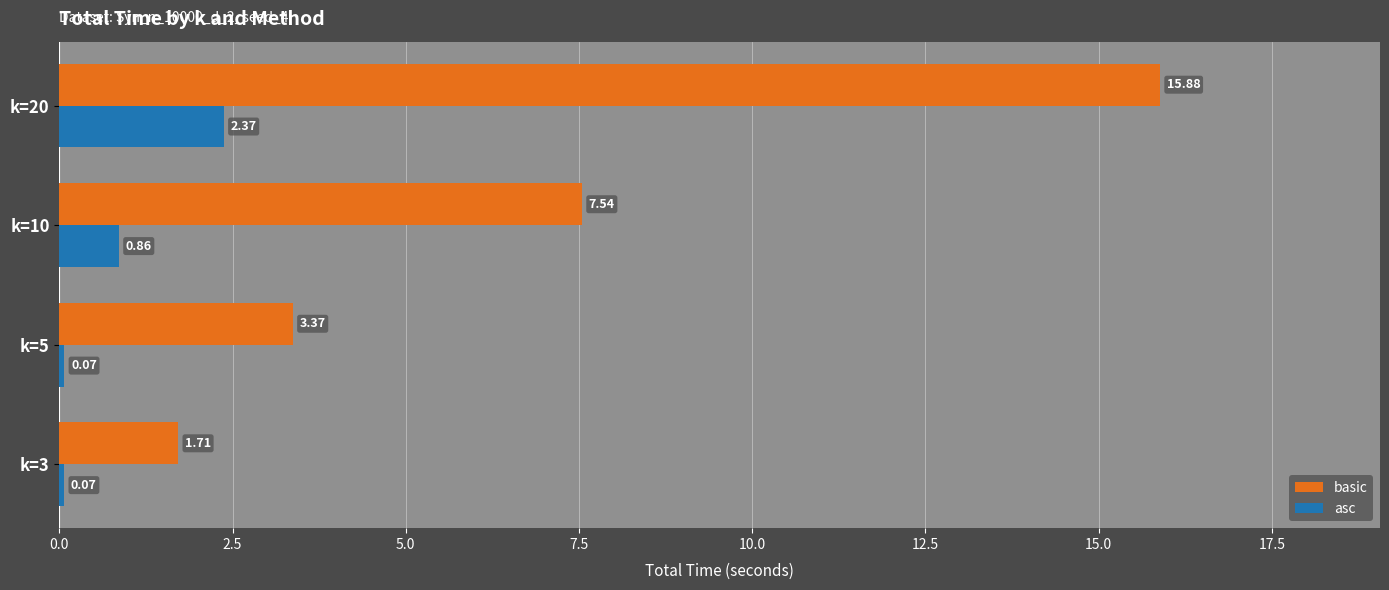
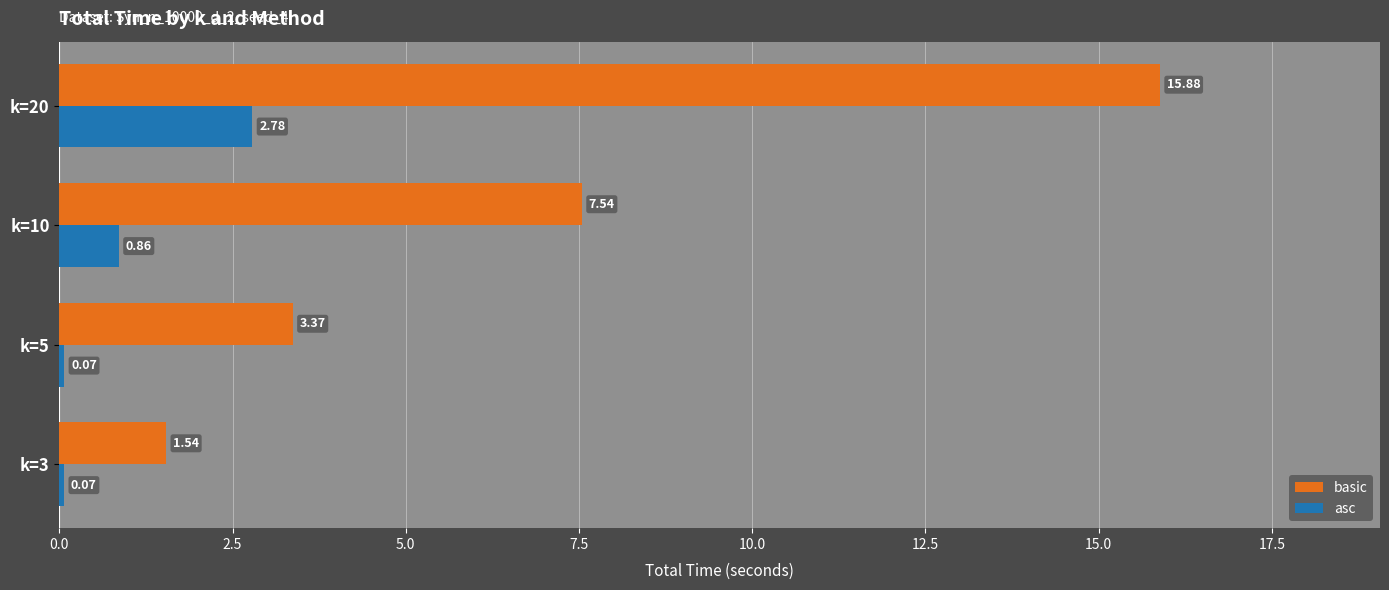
  {
    "basic": {
-     "k=3": 1.71
+     "k=3": 1.54
    },
    "asc": {
-     "k=20": 2.37
+     "k=20": 2.78
    }
  }
